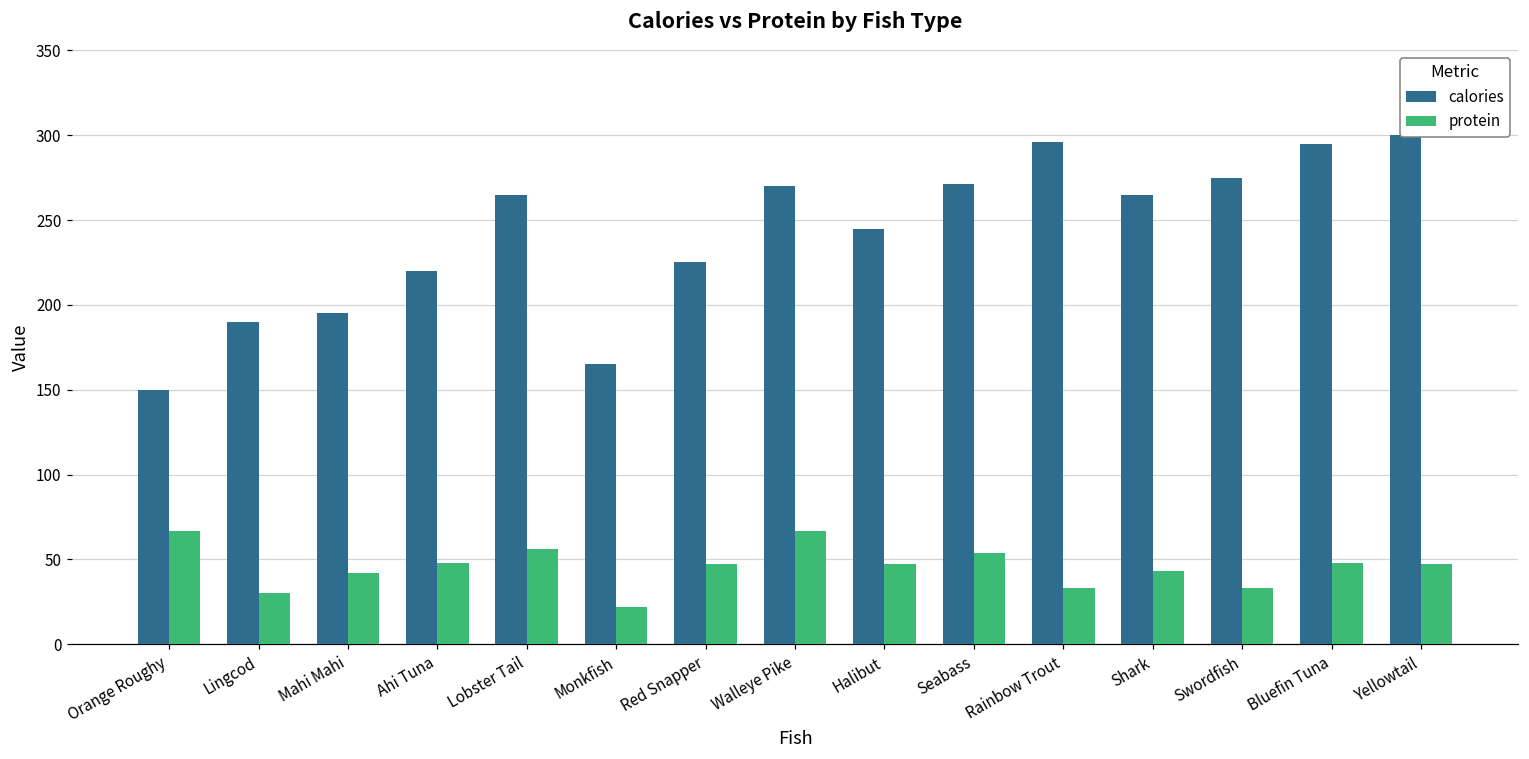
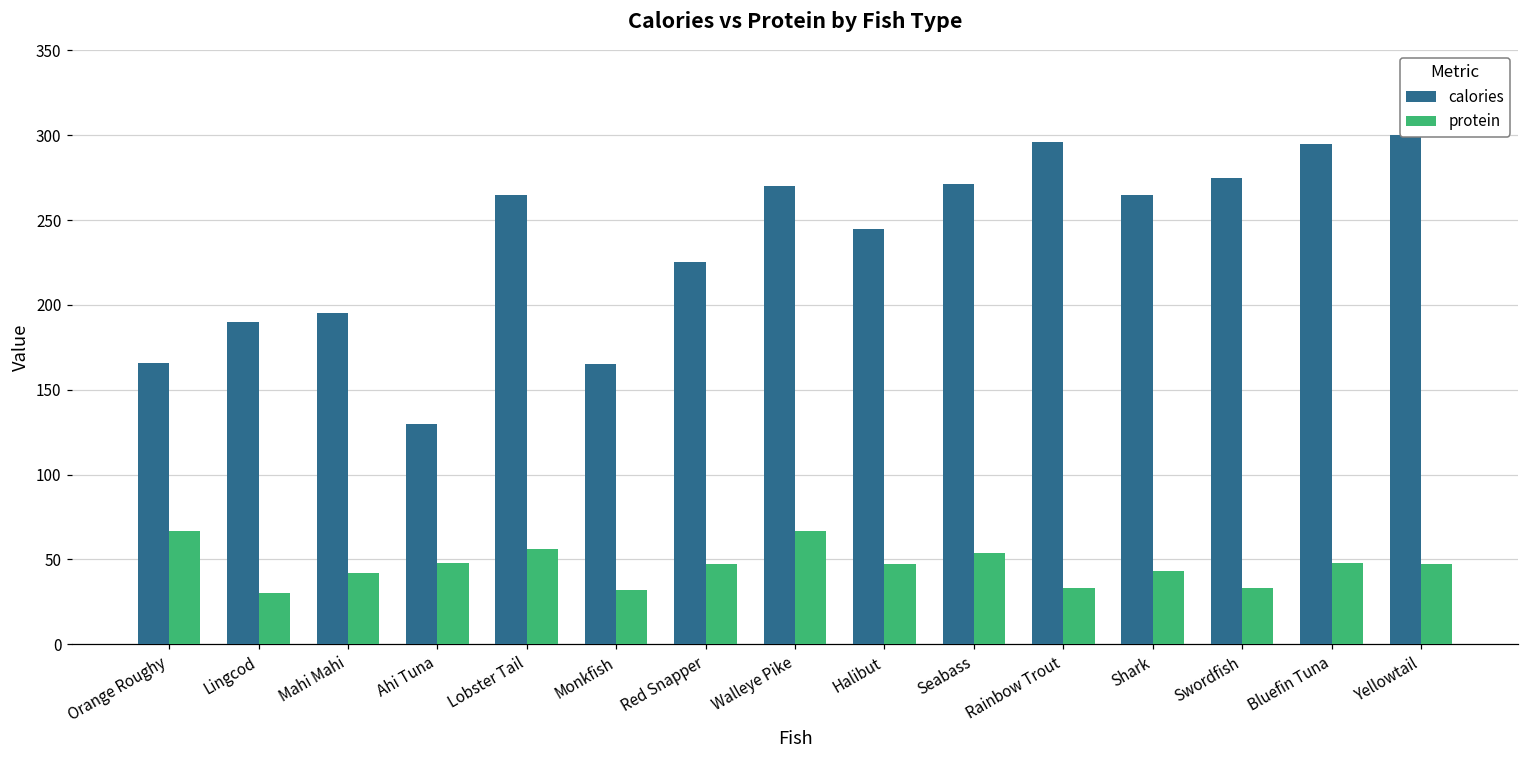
  {
    "calories": {
-     "Orange Roughy": 150,
+     "Orange Roughy": 166,
      "Lingcod": 190,
      "Mahi Mahi": 195,
-     "Ahi Tuna": 220,
+     "Ahi Tuna": 130,
      "Lobster Tail": 265,
      "Monkfish": 165,
      "Red Snapper": 225,
      "Walleye Pike": 270,
      "Halibut": 245,
      "Seabass": 271,
      "Rainbow Trout": 296,
      "Shark": 265,
      "Swordfish": 275,
      "Bluefin Tuna": 295,
      "Yellowtail": 300
    },
    "protein": {
      "Orange Roughy": 67,
      "Lingcod": 30,
      "Mahi Mahi": 42,
      "Ahi Tuna": 48,
      "Lobster Tail": 56,
-     "Monkfish": 22,
+     "Monkfish": 32,
      "Red Snapper": 47,
      "Walleye Pike": 67,
      "Halibut": 47,
      "Seabass": 54,
      "Rainbow Trout": 33,
      "Shark": 43,
      "Swordfish": 33,
      "Bluefin Tuna": 48,
      "Yellowtail": 47
    }
  }
